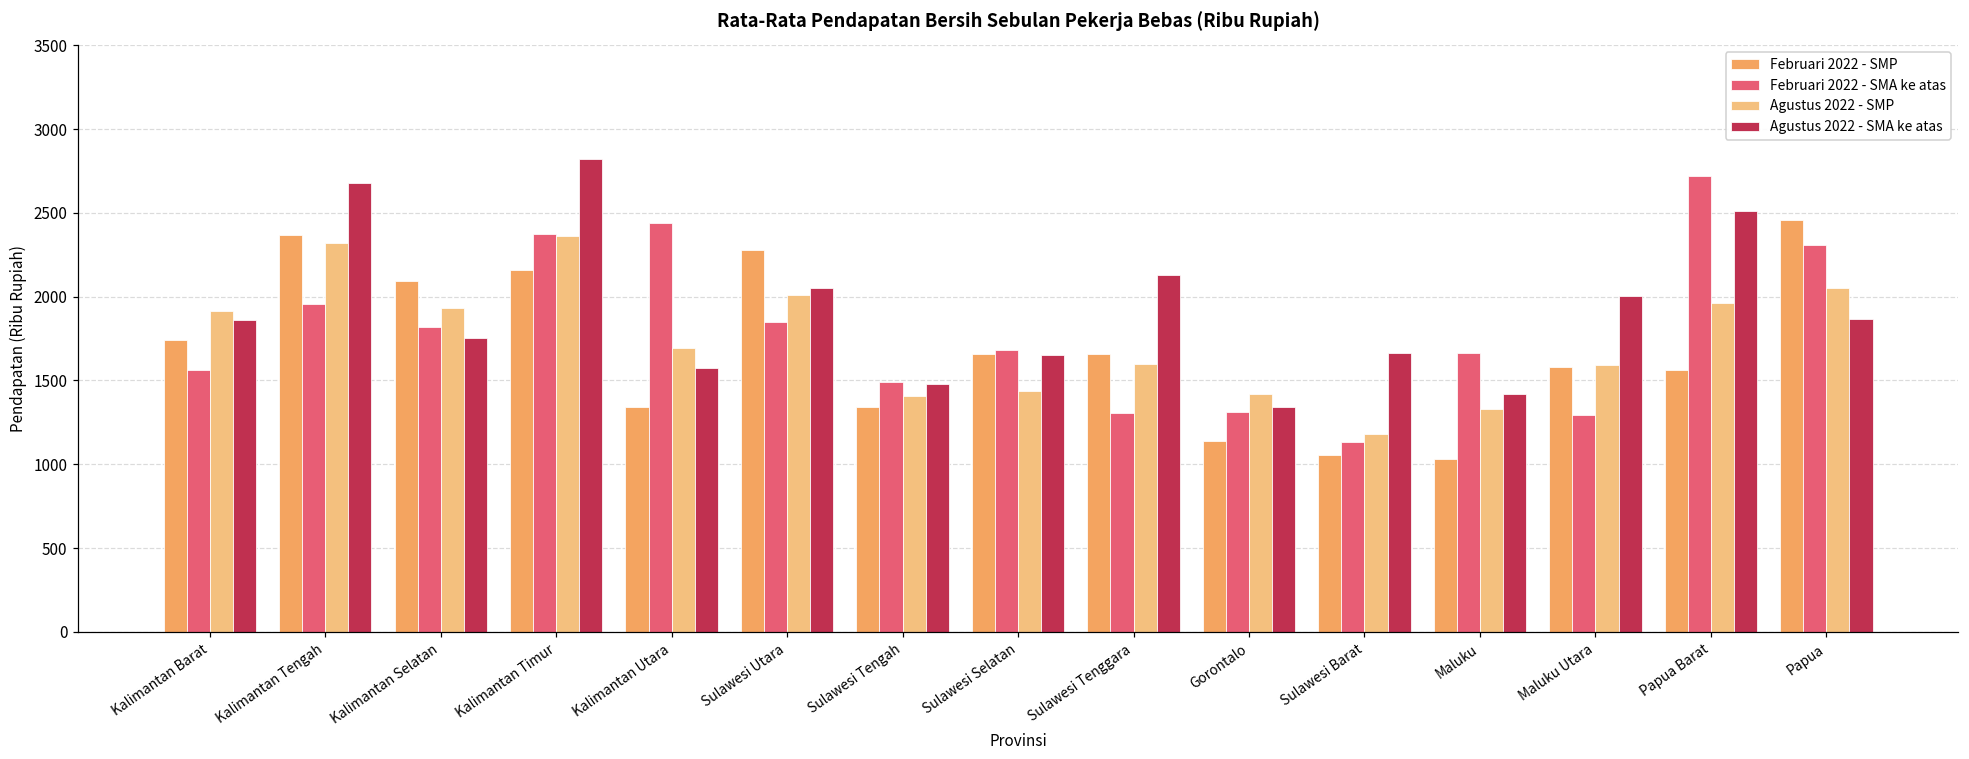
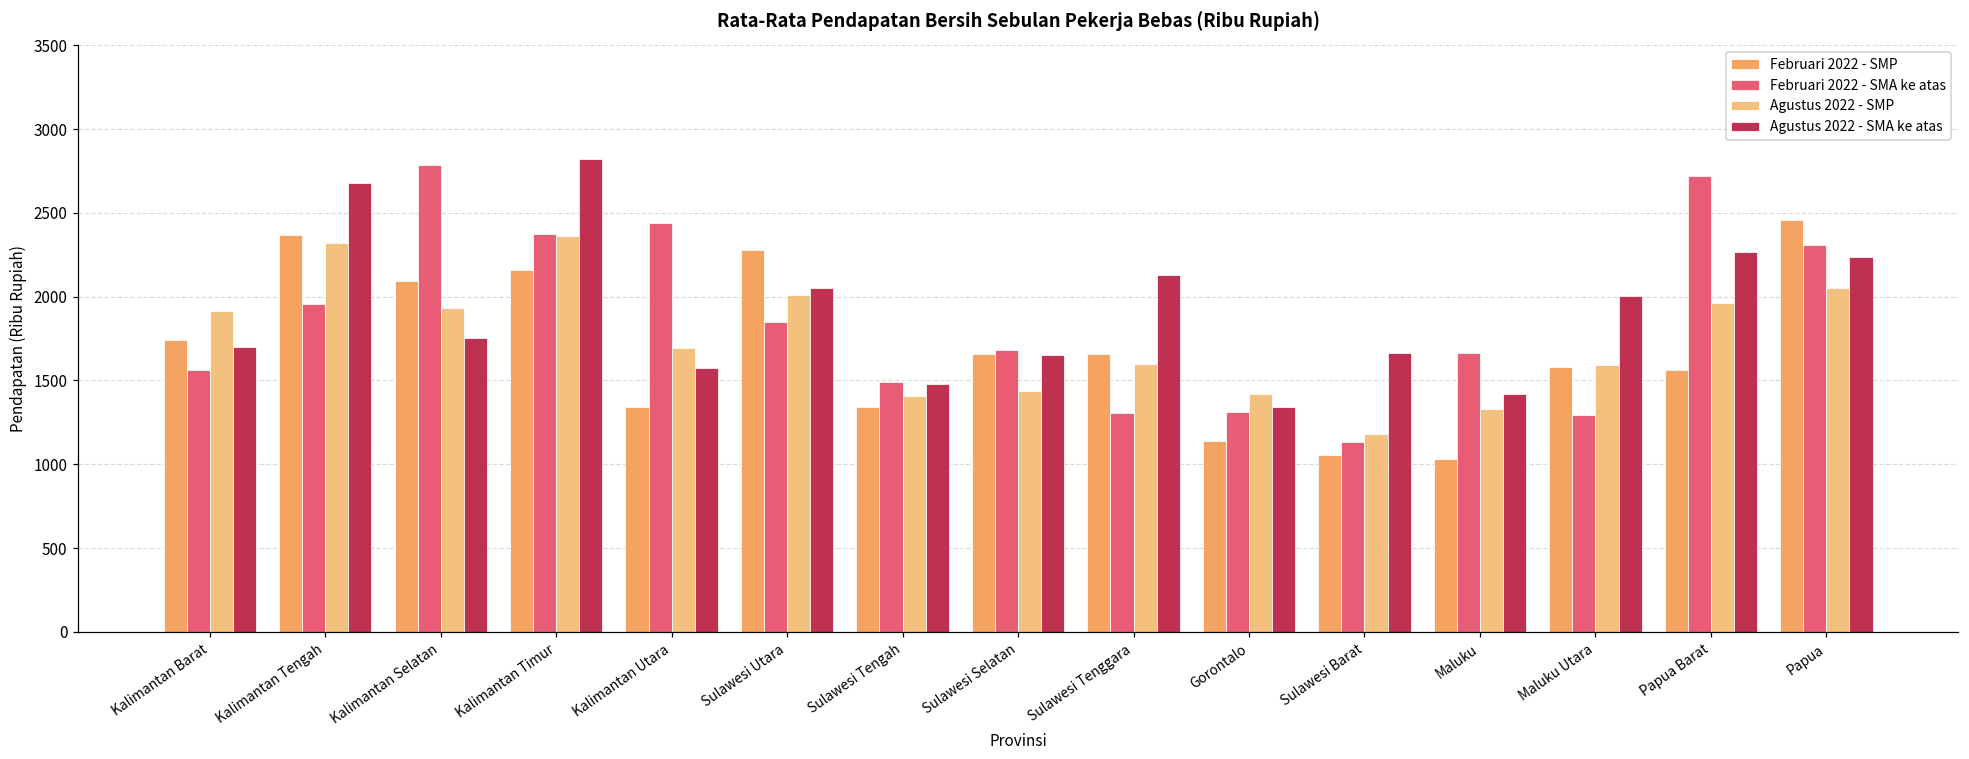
  {
    "Februari 2022 - SMA ke atas": {
      "Kalimantan Barat": 1560,
      "Kalimantan Tengah": 1950,
-     "Kalimantan Selatan": 1820,
+     "Kalimantan Selatan": 2790,
      "Kalimantan Timur": 2370,
      "Kalimantan Utara": 2440,
      "Sulawesi Utara": 1850,
      "Sulawesi Tengah": 1490,
      "Sulawesi Selatan": 1680,
      "Sulawesi Tenggara": 1310,
      "Gorontalo": 1310,
      "Sulawesi Barat": 1130,
      "Maluku": 1660,
      "Maluku Utara": 1290,
      "Papua Barat": 2720,
      "Papua": 2310
    },
    "Agustus 2022 - SMA ke atas": {
-     "Kalimantan Barat": 1860,
+     "Kalimantan Barat": 1700,
      "Kalimantan Tengah": 2680,
      "Kalimantan Selatan": 1760,
      "Kalimantan Timur": 2820,
      "Kalimantan Utara": 1580,
      "Sulawesi Utara": 2050,
      "Sulawesi Tengah": 1480,
      "Sulawesi Selatan": 1650,
      "Sulawesi Tenggara": 2130,
      "Gorontalo": 1340,
      "Sulawesi Barat": 1670,
      "Maluku": 1420,
      "Maluku Utara": 2010,
-     "Papua Barat": 2510,
-     "Papua": 1870
+     "Papua Barat": 2260,
+     "Papua": 2240
    }
  }
